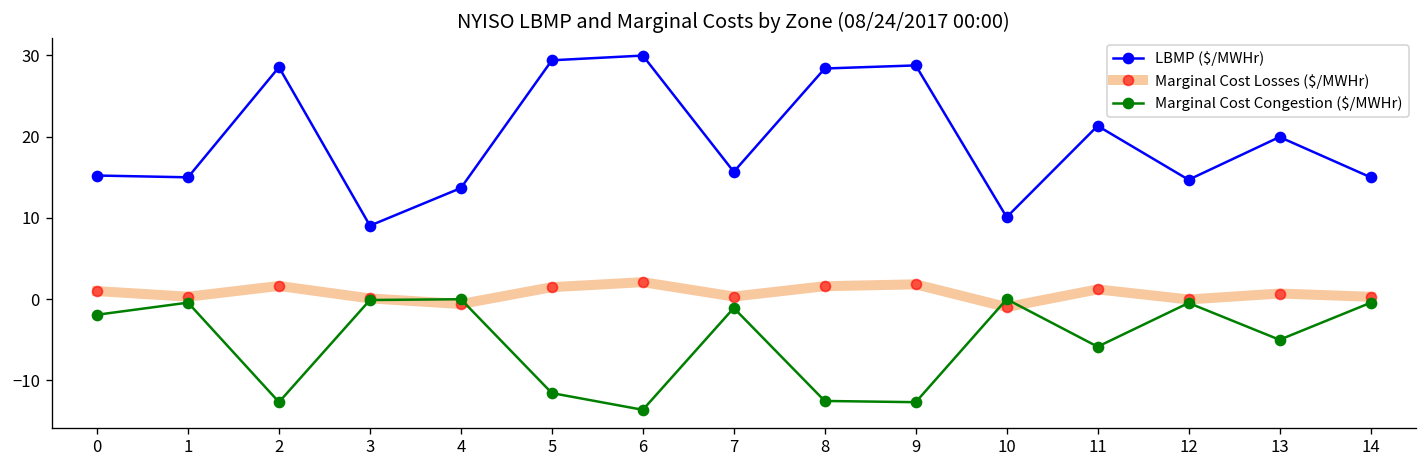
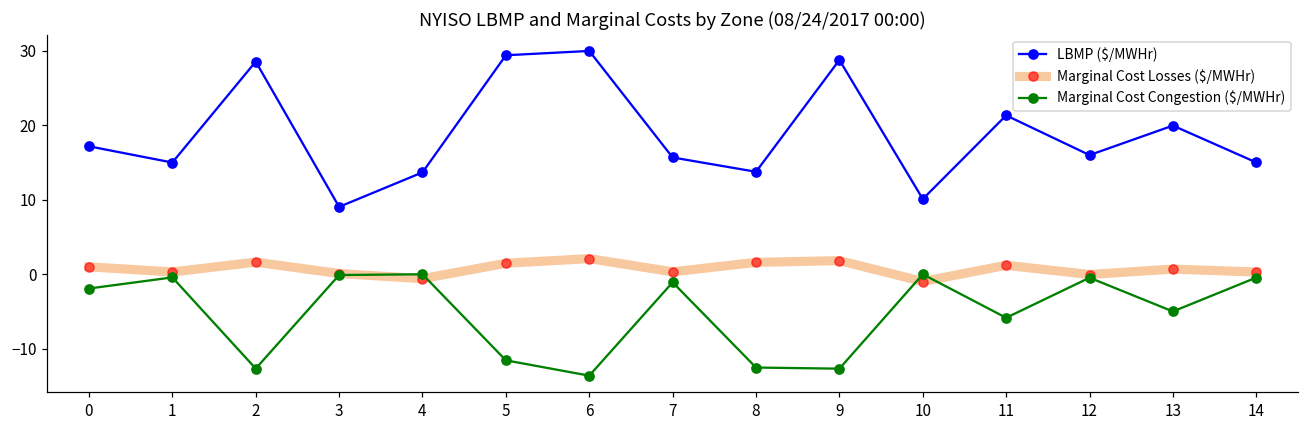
  {
    "LBMP ($/MWHr)": {
-     "0": 15,
+     "0": 17,
      "1": 15,
      "2": 29,
      "3": 9,
      "4": 14,
      "5": 29,
      "6": 30,
      "7": 16,
-     "8": 28,
+     "8": 14,
      "9": 29,
      "10": 10,
      "11": 21,
-     "12": 15,
+     "12": 16,
      "13": 20,
      "14": 15
    },
    "Marginal Cost Losses ($/MWHr)": {
      "0": 1,
      "1": 0,
      "2": 2,
      "4": -1,
      "5": 1,
      "6": 2,
      "7": 0,
      "8": 2,
      "9": 2,
      "10": -1,
      "11": 1,
      "12": 0,
      "13": 1,
      "14": 0
    },
    "Marginal Cost Congestion ($/MWHr)": {
      "0": -2,
      "1": 0,
      "2": -13,
      "4": 0,
      "5": -12,
      "6": -14,
      "7": -1,
      "8": -13,
      "9": -13,
      "10": 0,
      "11": -6,
      "12": 0,
      "13": -5,
      "14": 0
    }
  }
